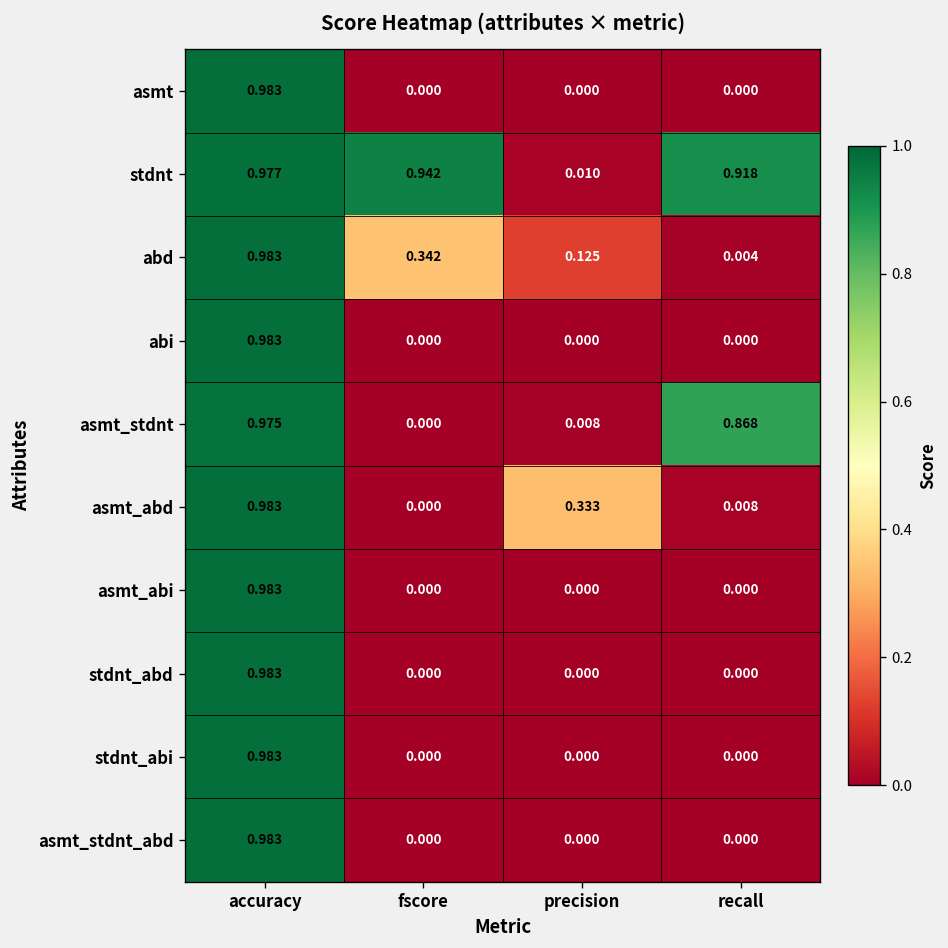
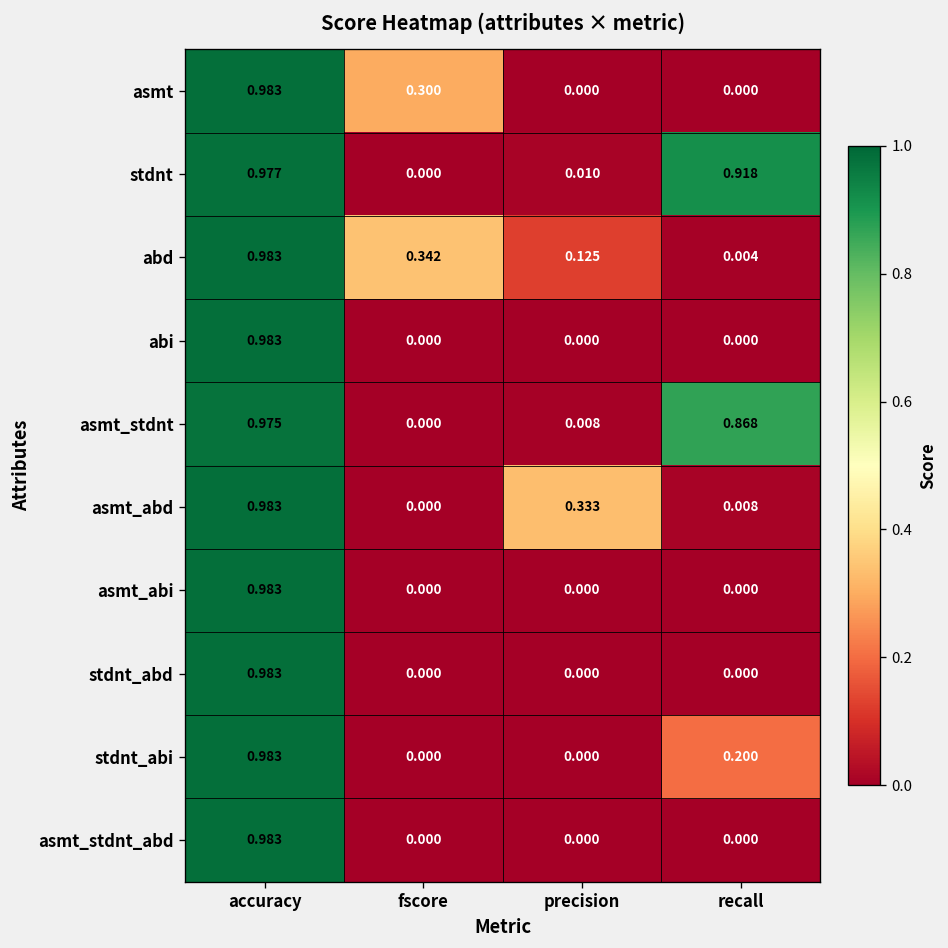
  {
    "asmt": {
      "accuracy": 0.983,
-     "fscore": 0.000,
+     "fscore": 0.300,
      "precision": 0.000,
      "recall": 0.000
    },
    "stdnt": {
      "accuracy": 0.977,
-     "fscore": 0.942,
+     "fscore": 0.000,
      "precision": 0.010,
      "recall": 0.918
    },
    "abd": {
      "accuracy": 0.983,
      "fscore": 0.342,
      "precision": 0.125,
      "recall": 0.004
    },
    "abi": {
      "accuracy": 0.983,
      "fscore": 0.000,
      "precision": 0.000,
      "recall": 0.000
    },
    "asmt_stdnt": {
      "accuracy": 0.975,
      "fscore": 0.000,
      "precision": 0.008,
      "recall": 0.868
    },
    "asmt_abd": {
      "accuracy": 0.983,
      "fscore": 0.000,
      "precision": 0.333,
      "recall": 0.008
    },
    "asmt_abi": {
      "accuracy": 0.983,
      "fscore": 0.000,
      "precision": 0.000,
      "recall": 0.000
    },
    "stdnt_abd": {
      "accuracy": 0.983,
      "fscore": 0.000,
      "precision": 0.000,
      "recall": 0.000
    },
    "stdnt_abi": {
      "accuracy": 0.983,
      "fscore": 0.000,
      "precision": 0.000,
-     "recall": 0.000
+     "recall": 0.200
    },
    "asmt_stdnt_abd": {
      "accuracy": 0.983,
      "fscore": 0.000,
      "precision": 0.000,
      "recall": 0.000
    }
  }
